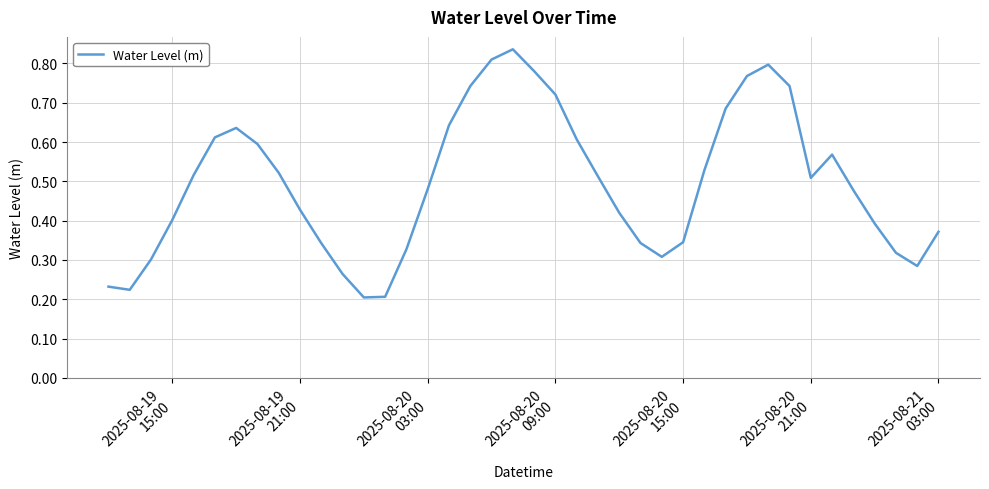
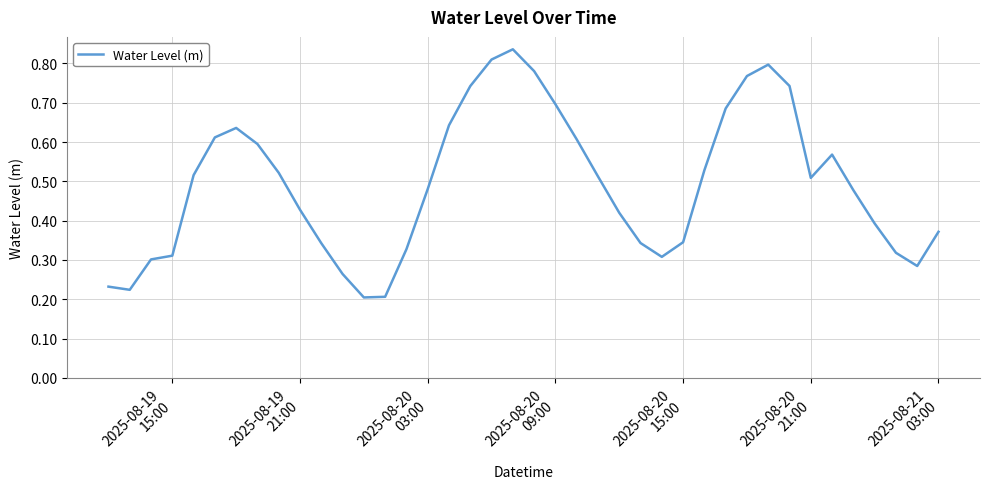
  {
-   "2025-08-19 15:00": 0.40,
+   "2025-08-19 15:00": 0.31,
    "2025-08-19 21:00": 0.43,
    "2025-08-20 03:00": 0.48,
-   "2025-08-20 09:00": 0.72,
+   "2025-08-20 09:00": 0.70,
    "2025-08-20 15:00": 0.35,
    "2025-08-20 21:00": 0.51,
    "2025-08-21 03:00": 0.37
  }
